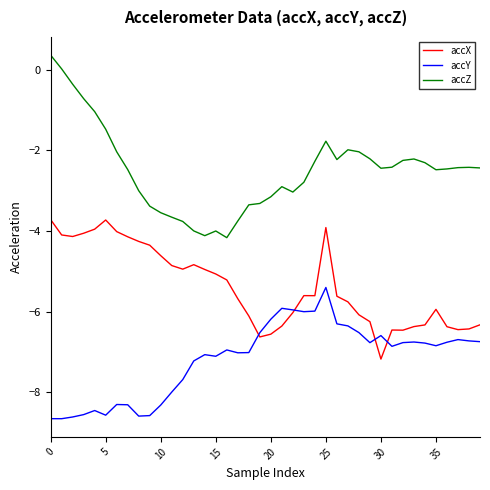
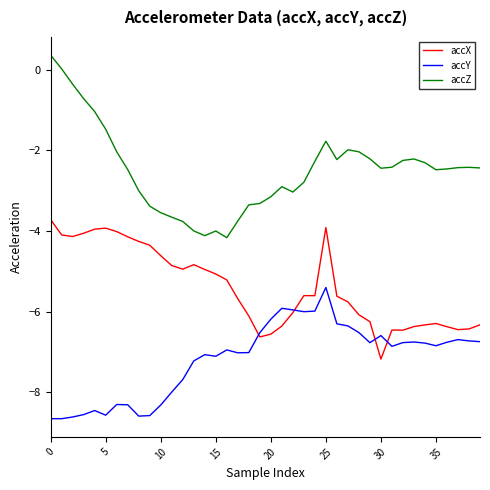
  {
    "accX": {
      "0": -3.7,
-     "5": -3.7,
+     "5": -3.9,
      "10": -4.6,
      "15": -5.1,
      "20": -6.6,
      "25": -3.9,
      "30": -7.2,
-     "35": -5.9
+     "35": -6.3
    },
    "accY": {
      "0": -8.7,
      "5": -8.6,
      "10": -8.3,
      "15": -7.1,
      "20": -6.2,
      "25": -5.4,
      "30": -6.6,
      "35": -6.8
    },
    "accZ": {
      "0": 0.4,
      "5": -1.5,
      "10": -3.5,
      "15": -4.0,
      "20": -3.2,
      "25": -1.8,
      "30": -2.4,
      "35": -2.5
    }
  }
